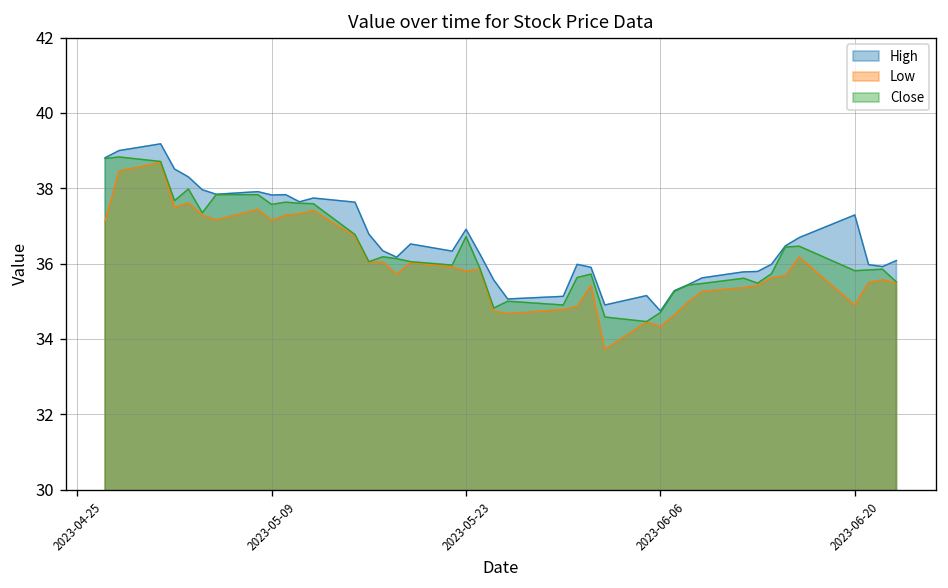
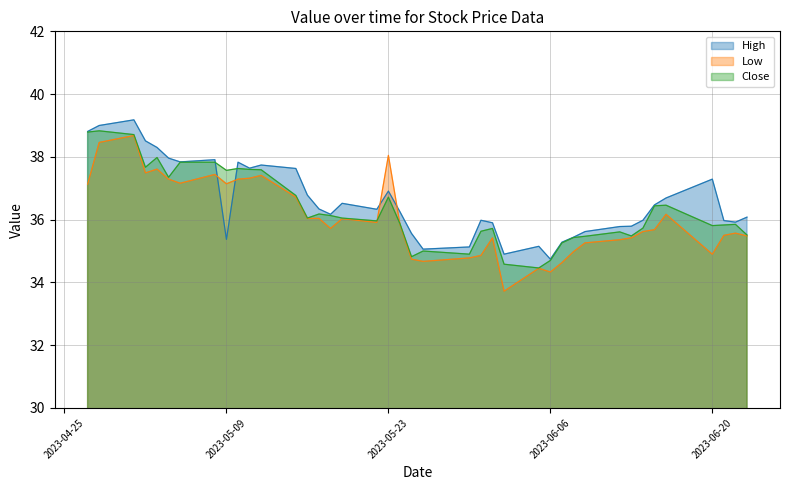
  {
    "High": {
-     "2023-05-09": 37.8,
+     "2023-05-09": 35.4,
      "2023-05-23": 36.9,
      "2023-06-20": 37.3
    },
    "Low": {
      "2023-05-09": 37.1,
-     "2023-05-23": 35.8,
+     "2023-05-23": 38.0,
      "2023-06-06": 34.3,
      "2023-06-20": 34.9
    },
    "Close": {
      "2023-05-09": 37.6,
      "2023-05-23": 36.7,
      "2023-06-20": 35.8
    }
  }
